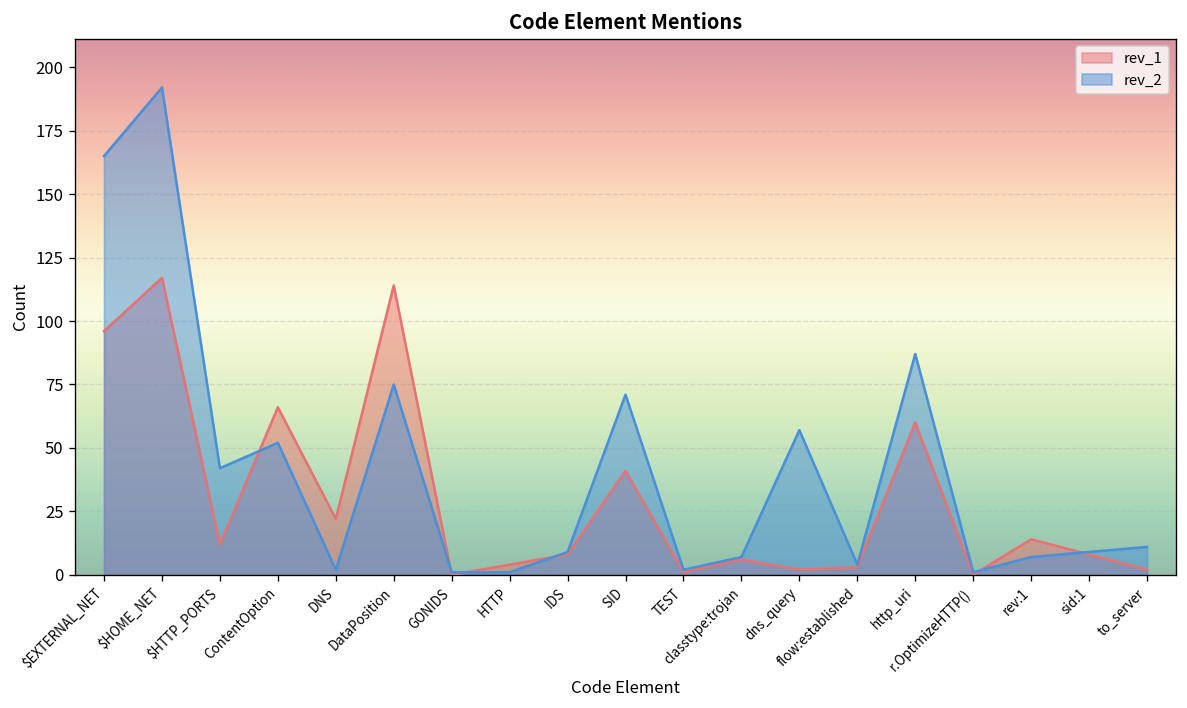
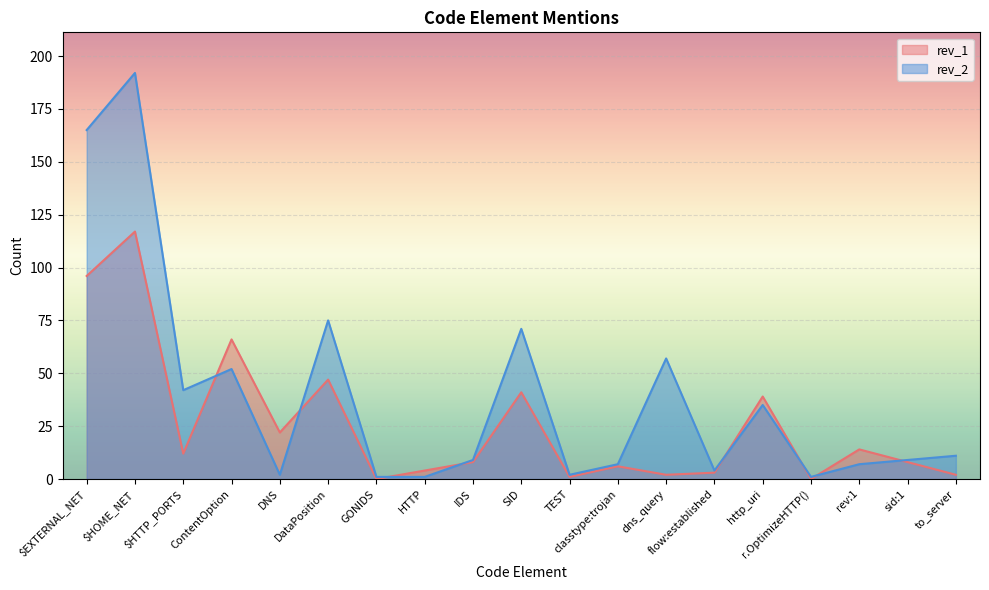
  {
    "rev_1": {
      "$EXTERNAL_NET": 96,
      "$HOME_NET": 117,
      "$HTTP_PORTS": 12,
      "ContentOption": 66,
      "DNS": 22,
-     "DataPosition": 114,
+     "DataPosition": 47,
      "HTTP": 4,
      "SID": 41,
      "dns_query": 2,
-     "http_uri": 60,
+     "http_uri": 39,
      "rev:1": 14,
      "to_server": 2
    },
    "rev_2": {
      "$EXTERNAL_NET": 165,
      "$HOME_NET": 192,
      "$HTTP_PORTS": 42,
      "ContentOption": 52,
      "DNS": 2,
      "DataPosition": 75,
      "HTTP": 1,
      "SID": 71,
      "dns_query": 57,
-     "http_uri": 87,
+     "http_uri": 35,
      "rev:1": 7,
      "to_server": 11
    }
  }
